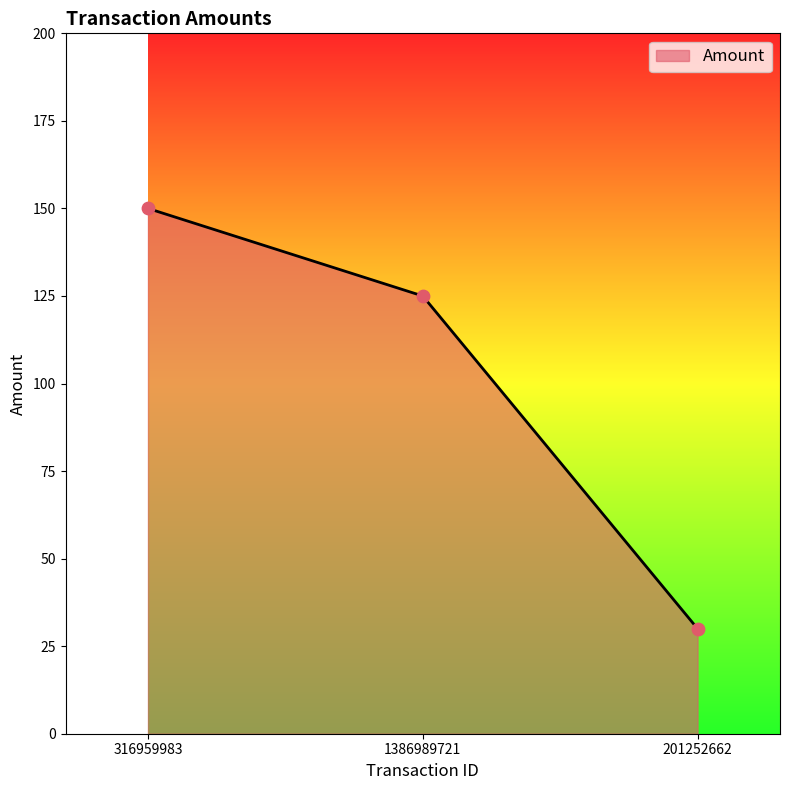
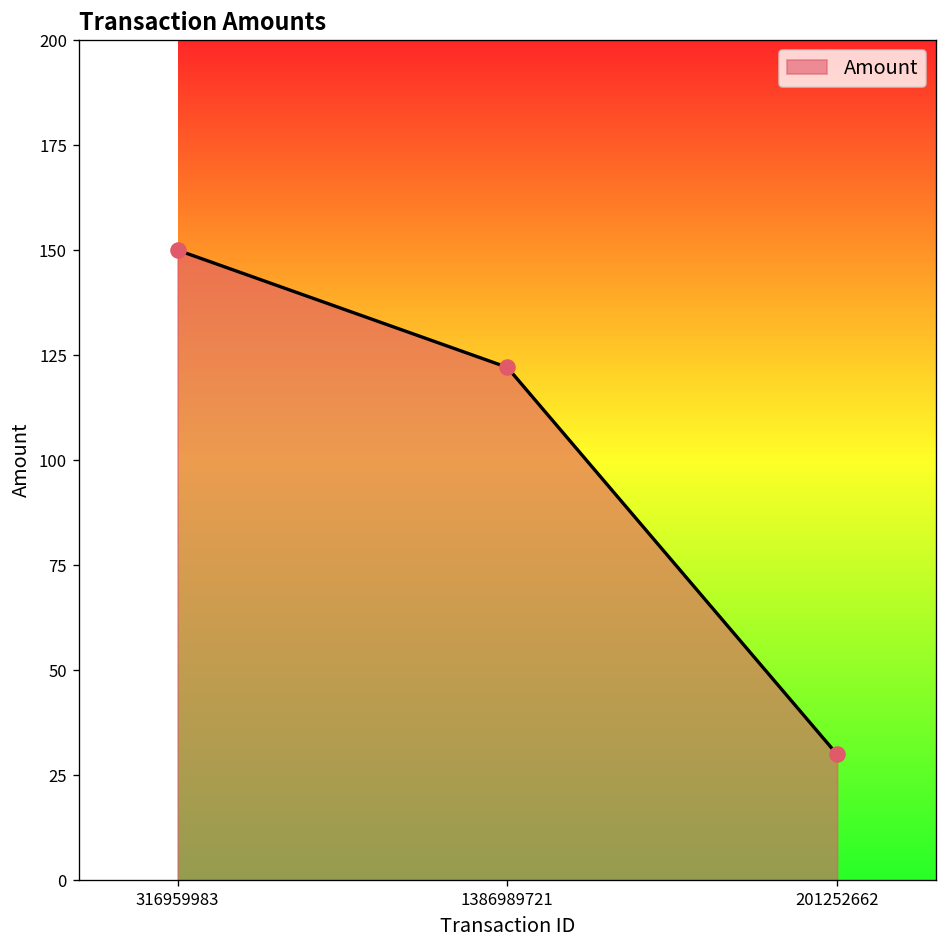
  {
    "316959983": 150,
-   "1386989721": 125,
+   "1386989721": 122,
    "201252662": 30
  }
